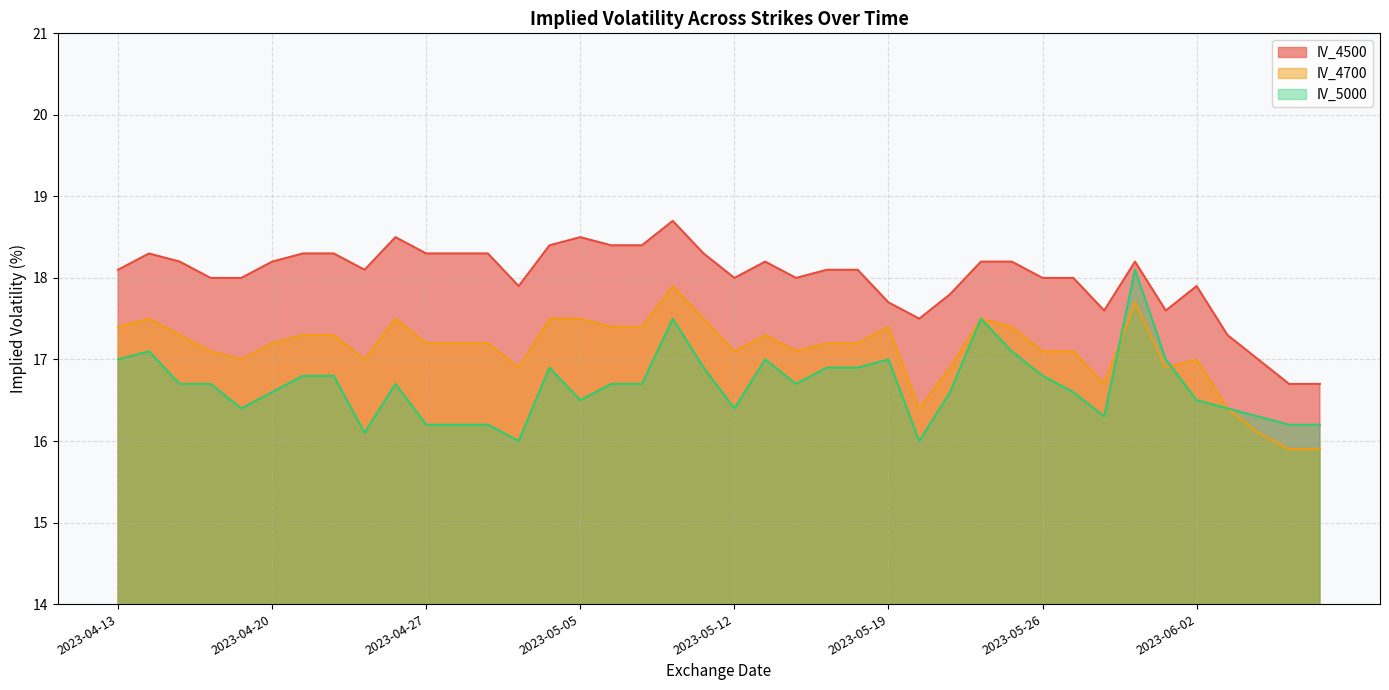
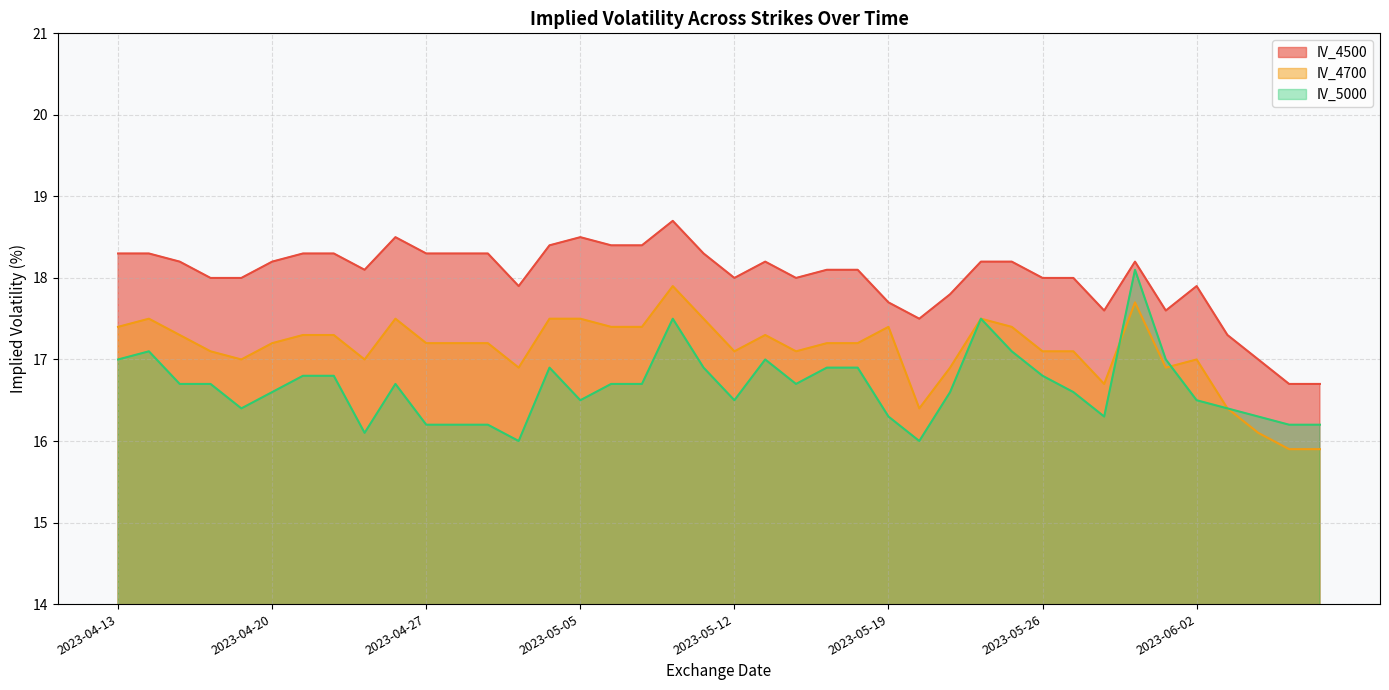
  {
    "IV_4500": {
-     "2023-04-13": 18.1,
+     "2023-04-13": 18.3,
      "2023-04-20": 18.2,
      "2023-04-27": 18.3,
      "2023-05-05": 18.5,
      "2023-05-12": 18.0,
      "2023-05-19": 17.7,
      "2023-05-26": 18.0,
      "2023-06-02": 17.9
    },
    "IV_4700": {
      "2023-04-13": 17.4,
      "2023-04-20": 17.2,
      "2023-04-27": 17.2,
      "2023-05-05": 17.5,
      "2023-05-12": 17.1,
      "2023-05-19": 17.4,
      "2023-05-26": 17.1,
      "2023-06-02": 17.0
    },
    "IV_5000": {
      "2023-04-13": 17.0,
      "2023-04-20": 16.6,
      "2023-04-27": 16.2,
      "2023-05-05": 16.5,
-     "2023-05-12": 16.4,
-     "2023-05-19": 17.0,
+     "2023-05-12": 16.5,
+     "2023-05-19": 16.3,
      "2023-05-26": 16.8,
      "2023-06-02": 16.5
    }
  }
